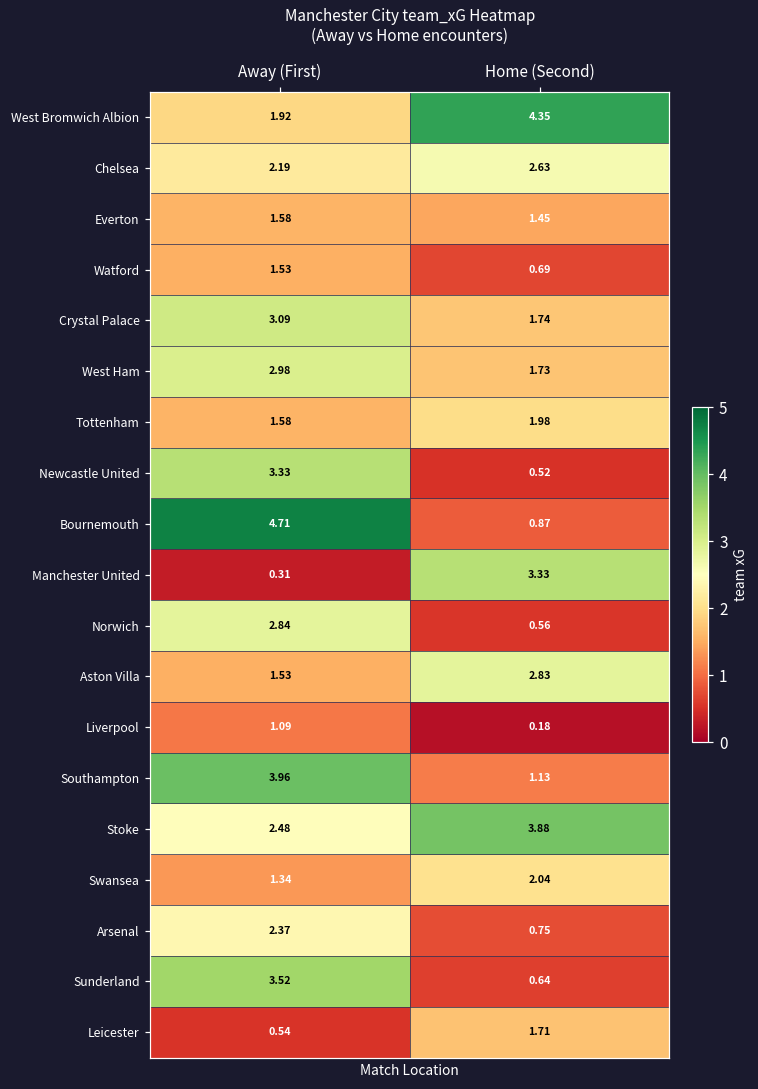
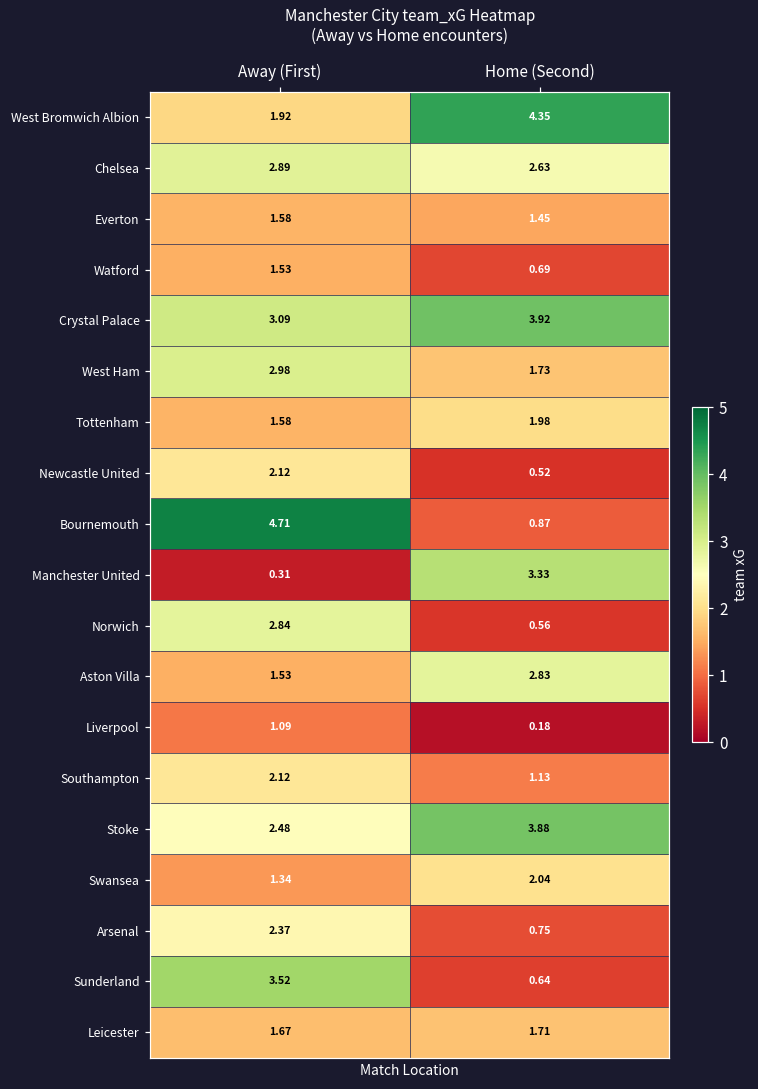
  {
    "West Bromwich Albion": {
      "Away (First)": 1.92,
      "Home (Second)": 4.35
    },
    "Chelsea": {
-     "Away (First)": 2.19,
+     "Away (First)": 2.89,
      "Home (Second)": 2.63
    },
    "Everton": {
      "Away (First)": 1.58,
      "Home (Second)": 1.45
    },
    "Watford": {
      "Away (First)": 1.53,
      "Home (Second)": 0.69
    },
    "Crystal Palace": {
      "Away (First)": 3.09,
-     "Home (Second)": 1.74
+     "Home (Second)": 3.92
    },
    "West Ham": {
      "Away (First)": 2.98,
      "Home (Second)": 1.73
    },
    "Tottenham": {
      "Away (First)": 1.58,
      "Home (Second)": 1.98
    },
    "Newcastle United": {
-     "Away (First)": 3.33,
+     "Away (First)": 2.12,
      "Home (Second)": 0.52
    },
    "Bournemouth": {
      "Away (First)": 4.71,
      "Home (Second)": 0.87
    },
    "Manchester United": {
      "Away (First)": 0.31,
      "Home (Second)": 3.33
    },
    "Norwich": {
      "Away (First)": 2.84,
      "Home (Second)": 0.56
    },
    "Aston Villa": {
      "Away (First)": 1.53,
      "Home (Second)": 2.83
    },
    "Liverpool": {
      "Away (First)": 1.09,
      "Home (Second)": 0.18
    },
    "Southampton": {
-     "Away (First)": 3.96,
+     "Away (First)": 2.12,
      "Home (Second)": 1.13
    },
    "Stoke": {
      "Away (First)": 2.48,
      "Home (Second)": 3.88
    },
    "Swansea": {
      "Away (First)": 1.34,
      "Home (Second)": 2.04
    },
    "Arsenal": {
      "Away (First)": 2.37,
      "Home (Second)": 0.75
    },
    "Sunderland": {
      "Away (First)": 3.52,
      "Home (Second)": 0.64
    },
    "Leicester": {
-     "Away (First)": 0.54,
+     "Away (First)": 1.67,
      "Home (Second)": 1.71
    }
  }
